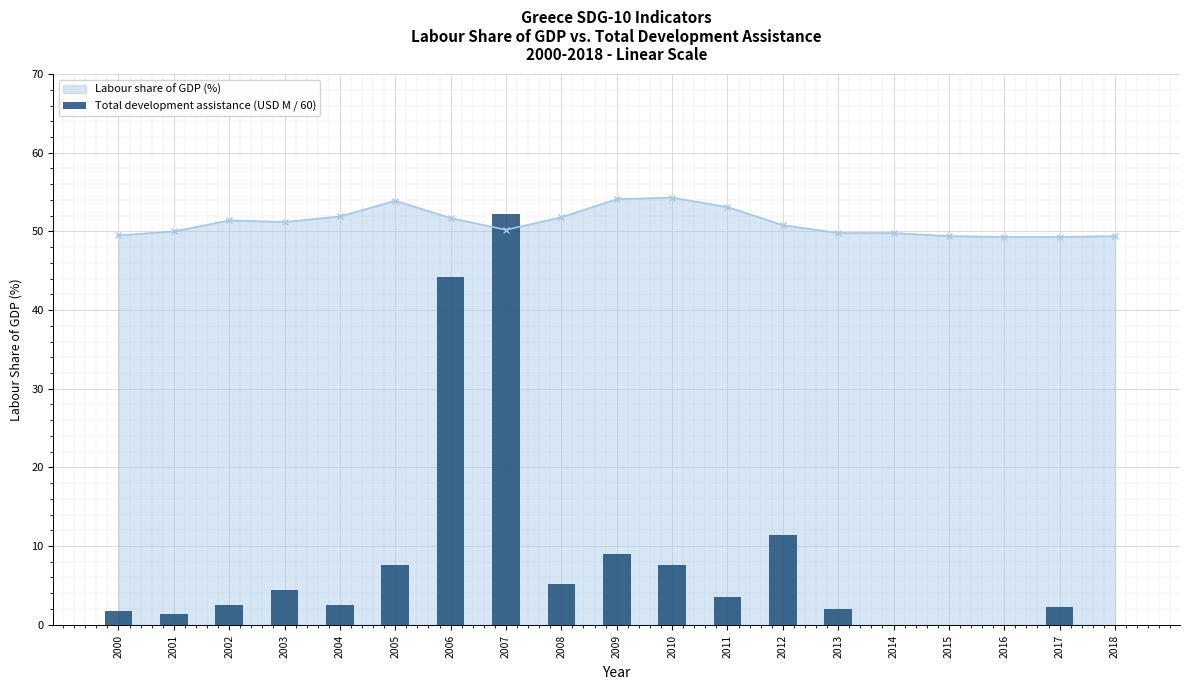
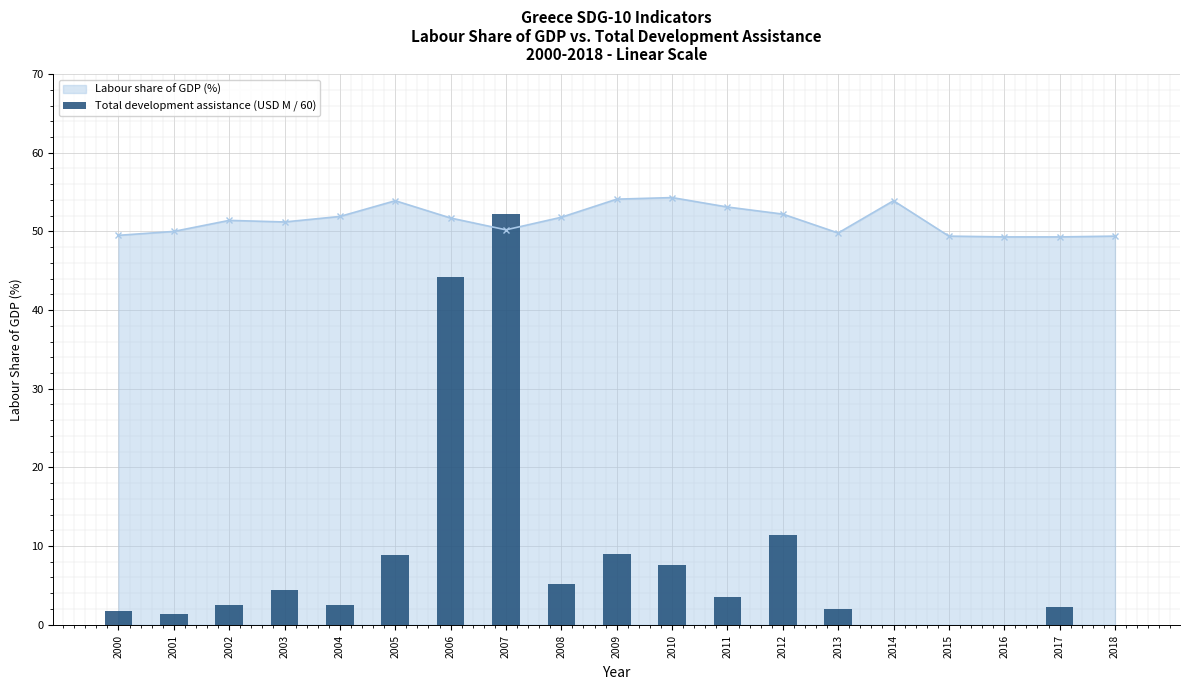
  {
    "Labour share of GDP (%)": {
      "2000": 50,
      "2001": 50,
      "2002": 51,
      "2003": 51,
      "2004": 52,
      "2005": 54,
      "2006": 52,
      "2007": 50,
      "2008": 52,
      "2009": 54,
      "2010": 54,
      "2011": 53,
-     "2012": 51,
+     "2012": 52,
      "2013": 50,
-     "2014": 50,
+     "2014": 54,
      "2015": 49,
      "2016": 49,
      "2017": 49,
      "2018": 49
    },
    "Total development assistance (USD M / 60)": {
      "2000": 2,
      "2001": 1,
      "2002": 2,
      "2003": 4,
      "2004": 3,
-     "2005": 8,
+     "2005": 9,
      "2006": 44,
      "2007": 52,
      "2008": 5,
      "2009": 9,
      "2010": 8,
      "2011": 4,
      "2012": 11,
      "2013": 2,
      "2014": 0,
      "2015": 0,
      "2016": 0,
      "2017": 2,
      "2018": 0
    }
  }
